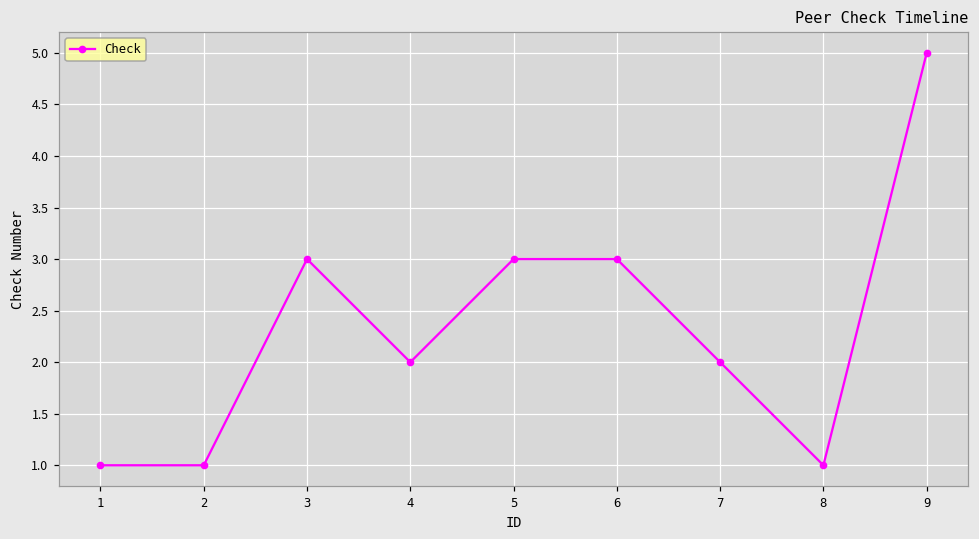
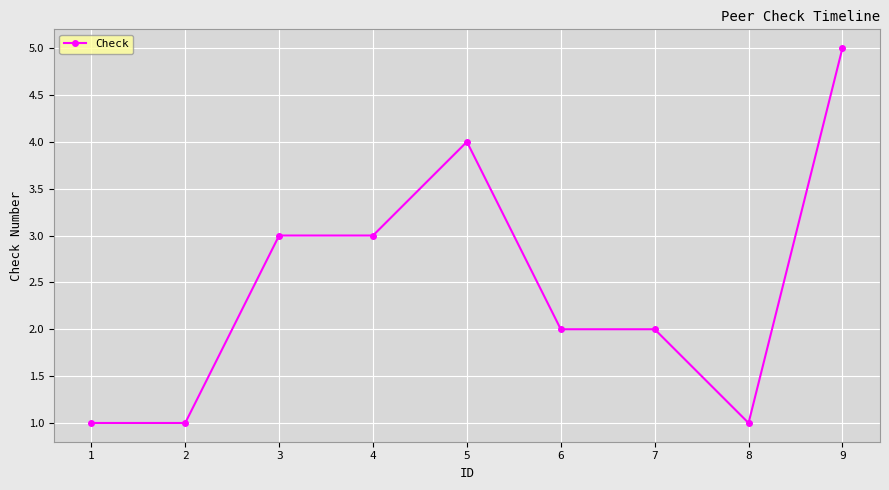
  {
    "1": 1,
    "2": 1,
    "3": 3,
-   "4": 2,
-   "5": 3,
-   "6": 3,
+   "4": 3,
+   "5": 4,
+   "6": 2,
    "7": 2,
    "8": 1,
    "9": 5
  }
